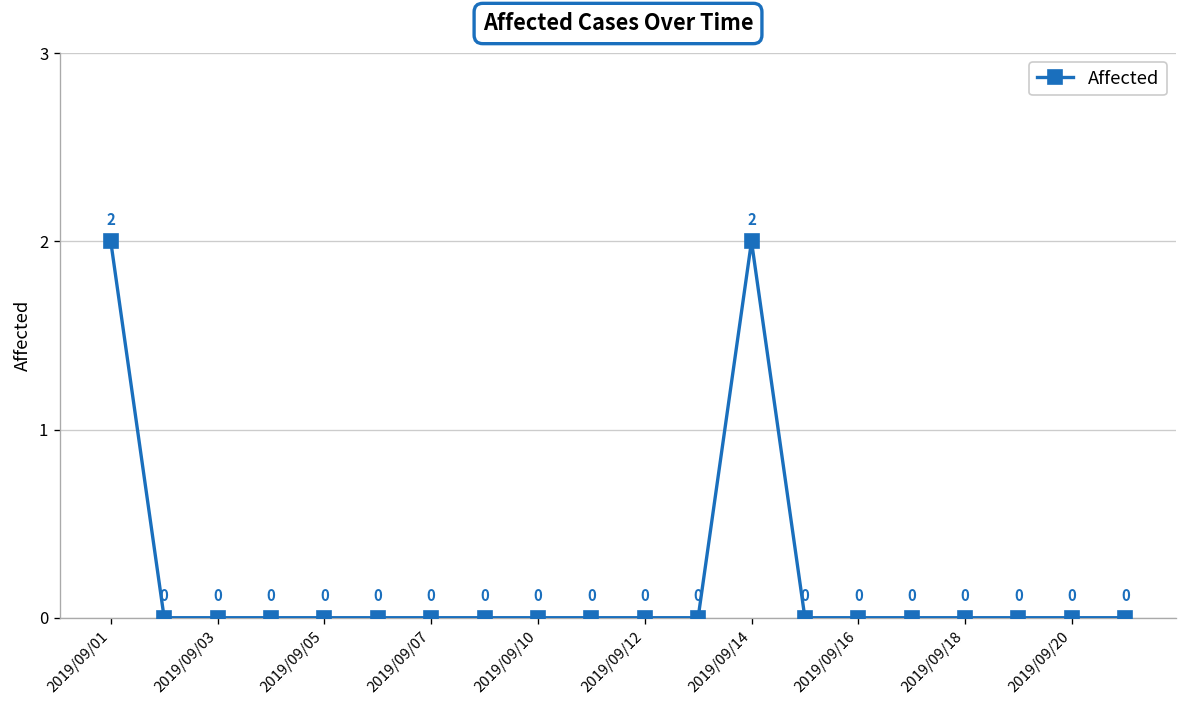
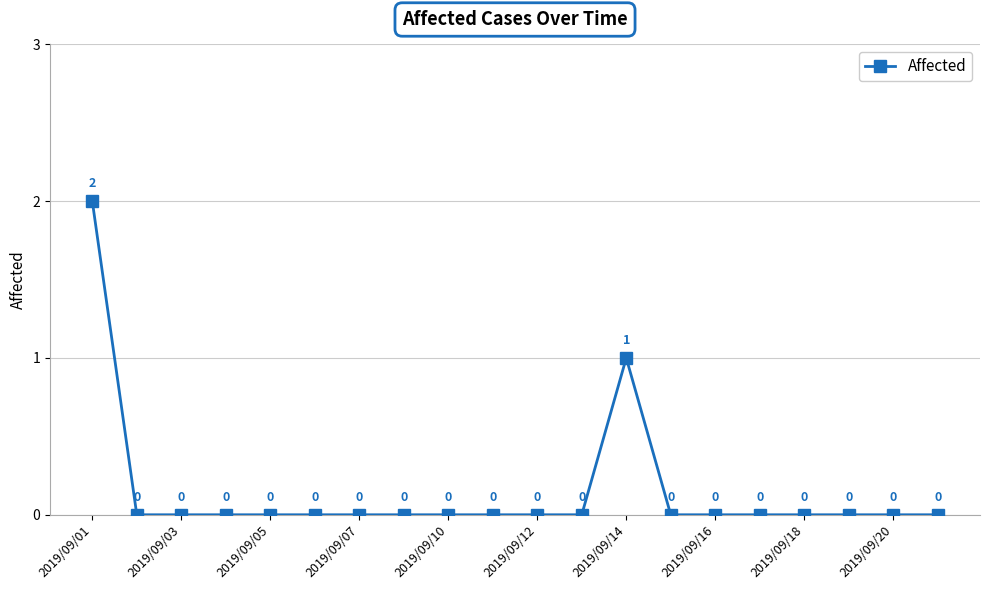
  {
    "2019/09/01": 2,
    "2019/09/03": 0,
    "2019/09/05": 0,
    "2019/09/07": 0,
    "2019/09/10": 0,
    "2019/09/12": 0,
-   "2019/09/14": 2,
+   "2019/09/14": 1,
    "2019/09/16": 0,
    "2019/09/18": 0,
    "2019/09/20": 0
  }
